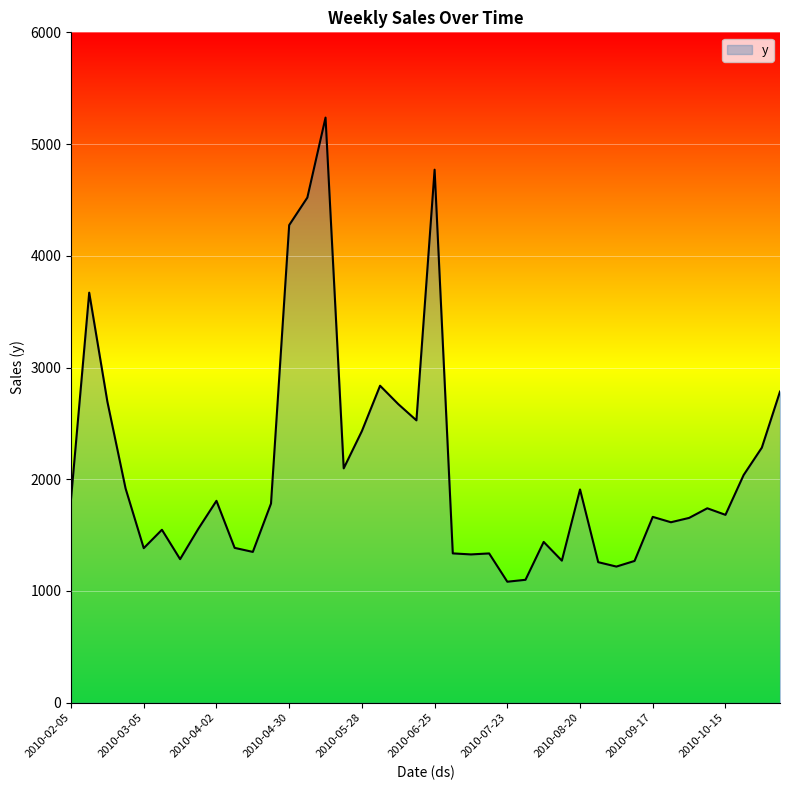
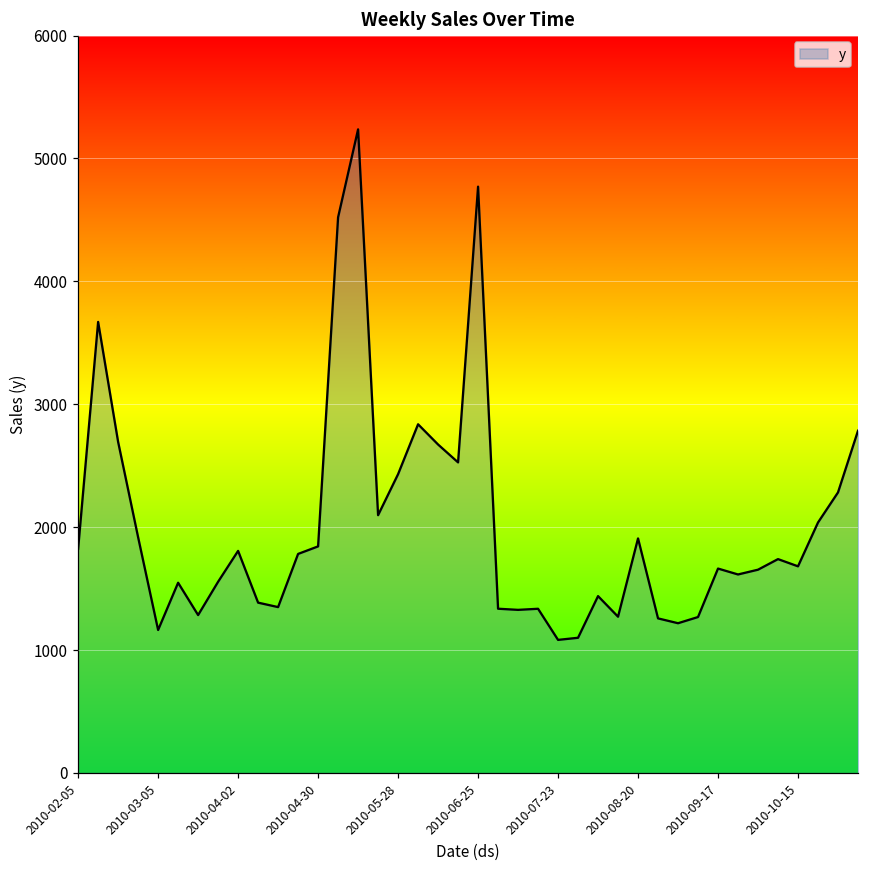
  {
    "2010-02-05": 1820,
-   "2010-03-05": 1380,
+   "2010-03-05": 1160,
    "2010-04-02": 1810,
-   "2010-04-30": 4270,
+   "2010-04-30": 1840,
    "2010-05-28": 2430,
    "2010-06-25": 4770,
    "2010-07-23": 1080,
    "2010-08-20": 1910,
    "2010-09-17": 1660,
    "2010-10-15": 1680
  }
